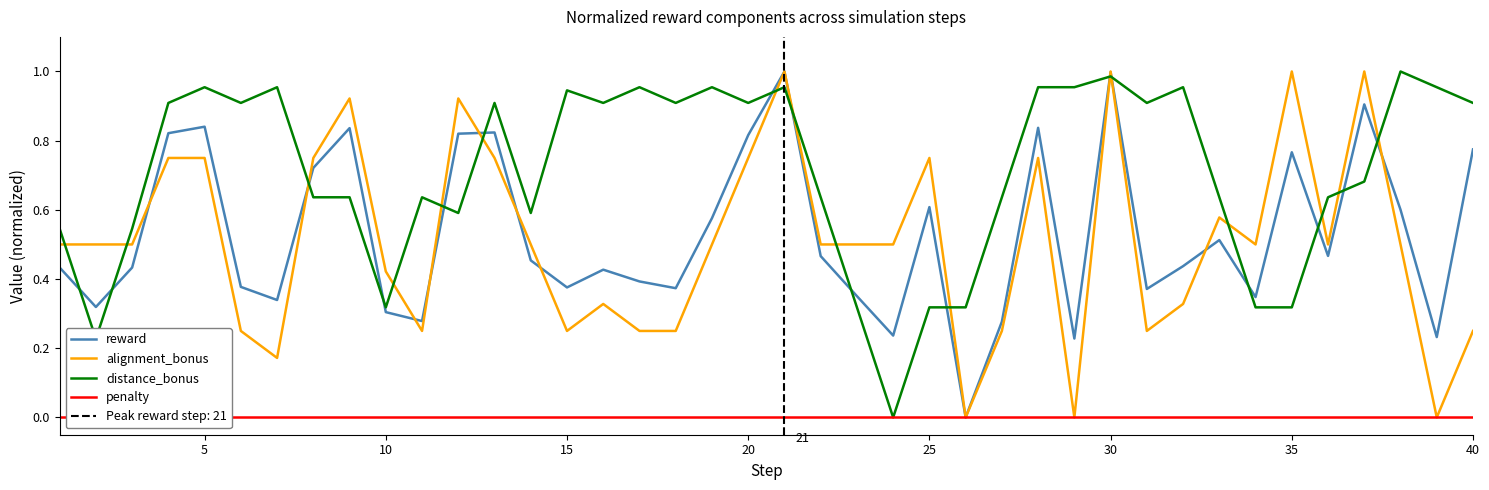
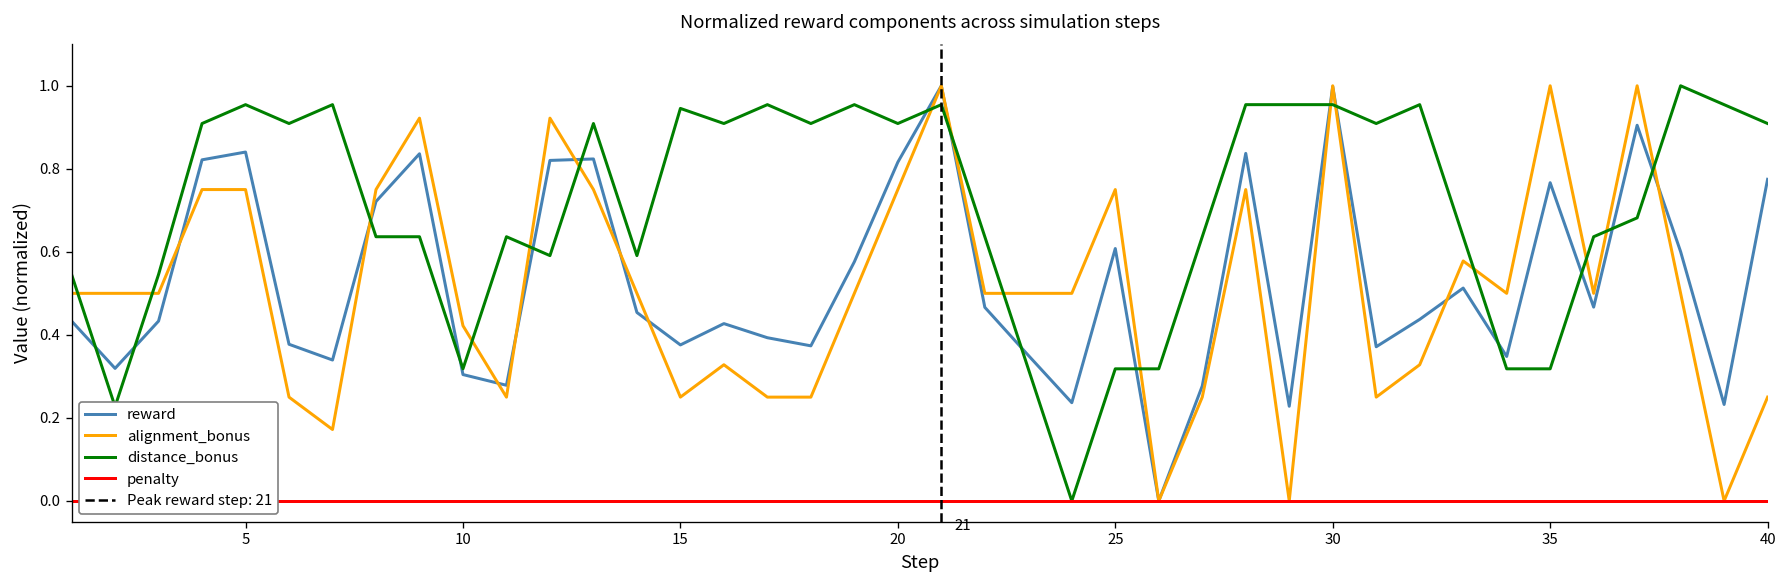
  {
    "reward": {
      "5": 0.84,
      "10": 0.30,
      "15": 0.38,
      "20": 0.82,
      "25": 0.61,
      "35": 0.77,
      "40": 0.77
    },
    "alignment_bonus": {
      "5": 0.75,
      "10": 0.42,
      "15": 0.25,
      "20": 0.75,
      "25": 0.75,
      "35": 1.00,
      "40": 0.25
    },
    "distance_bonus": {
      "5": 0.95,
      "10": 0.32,
      "15": 0.95,
      "20": 0.91,
      "25": 0.32,
-     "30": 0.99,
+     "30": 0.95,
      "35": 0.32,
      "40": 0.91
    },
    "penalty": {
      "10": 0.00,
      "15": 0.00,
      "20": 0.00,
      "25": 0.00,
      "30": 0.00,
      "35": 0.00,
      "40": 0.00
    }
  }
